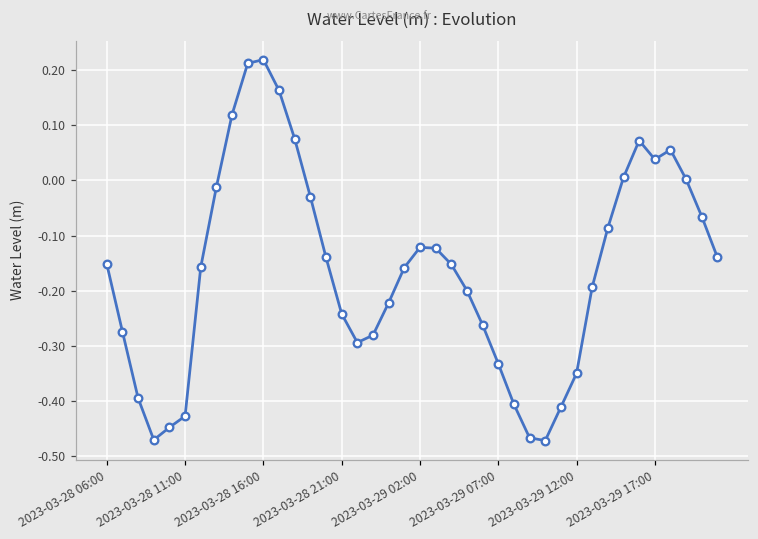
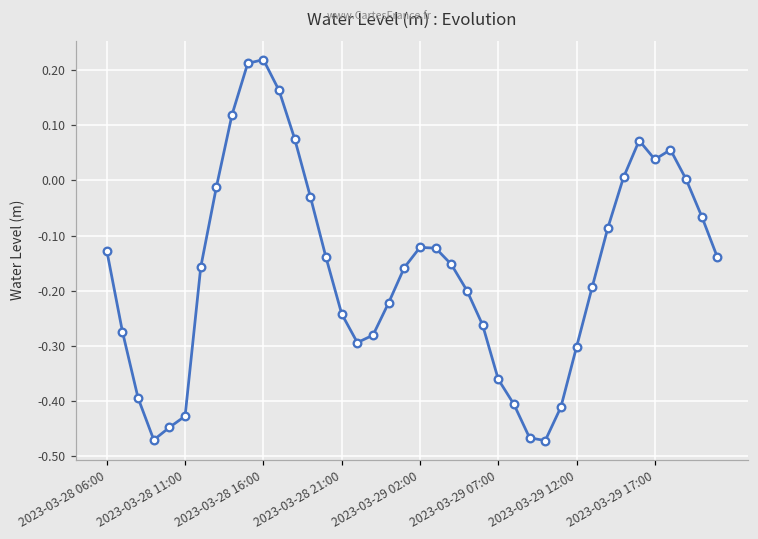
  {
-   "2023-03-28 06:00": -0.15,
+   "2023-03-28 06:00": -0.13,
    "2023-03-28 11:00": -0.43,
    "2023-03-28 16:00": 0.22,
    "2023-03-28 21:00": -0.24,
    "2023-03-29 02:00": -0.12,
-   "2023-03-29 07:00": -0.33,
-   "2023-03-29 12:00": -0.35,
+   "2023-03-29 07:00": -0.36,
+   "2023-03-29 12:00": -0.30,
    "2023-03-29 17:00": 0.04
  }
